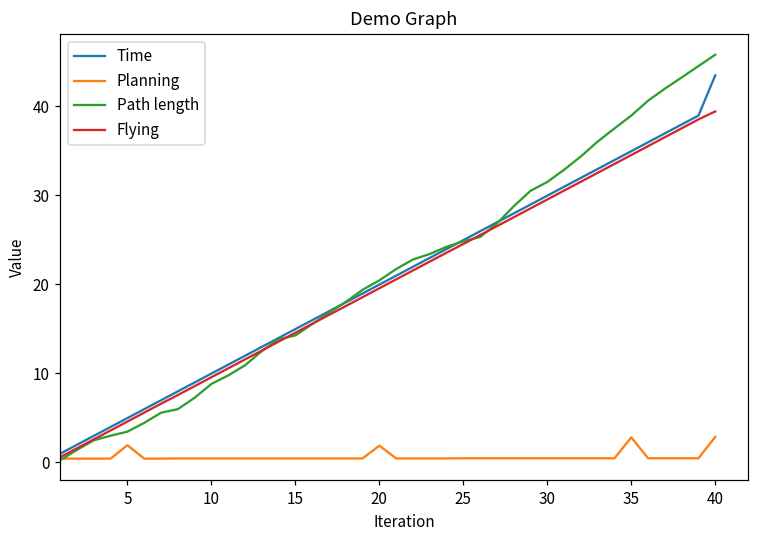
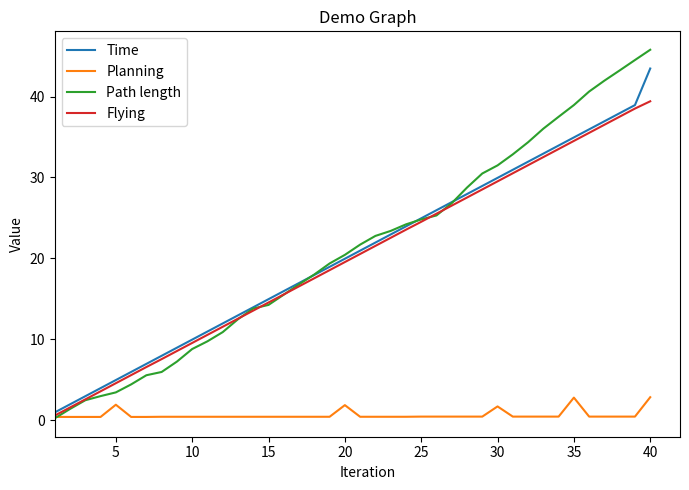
  {
    "Time": {
      "5": 5,
      "10": 10,
      "15": 15,
      "20": 20,
      "30": 30,
      "35": 35,
      "40": 43
    },
    "Planning": {
      "5": 2,
      "10": 0,
      "15": 0,
      "20": 2,
      "25": 0,
-     "30": 0,
+     "30": 2,
      "35": 3,
      "40": 3
    },
    "Path length": {
      "5": 3,
      "10": 9,
      "20": 20,
      "30": 31,
      "35": 39,
      "40": 46
    },
    "Flying": {
      "5": 5,
      "10": 10,
      "20": 20,
      "30": 30,
      "35": 35,
      "40": 39
    }
  }
